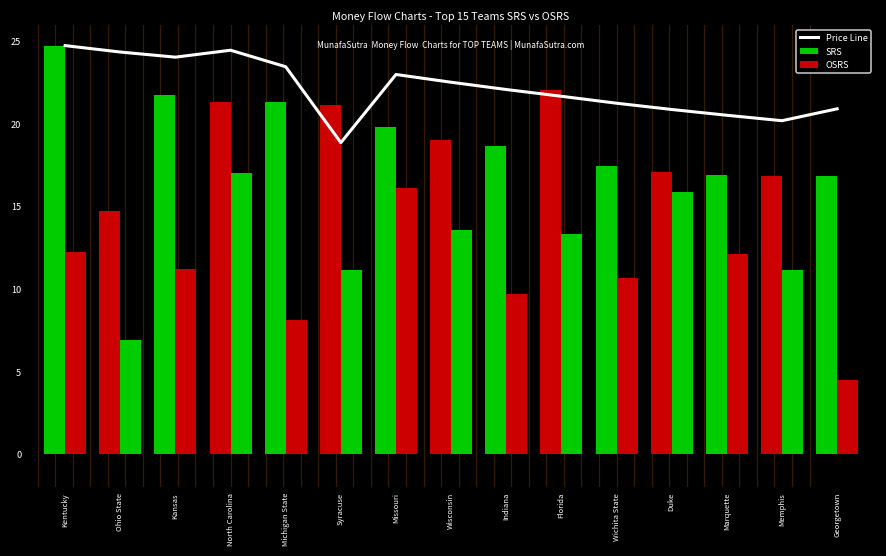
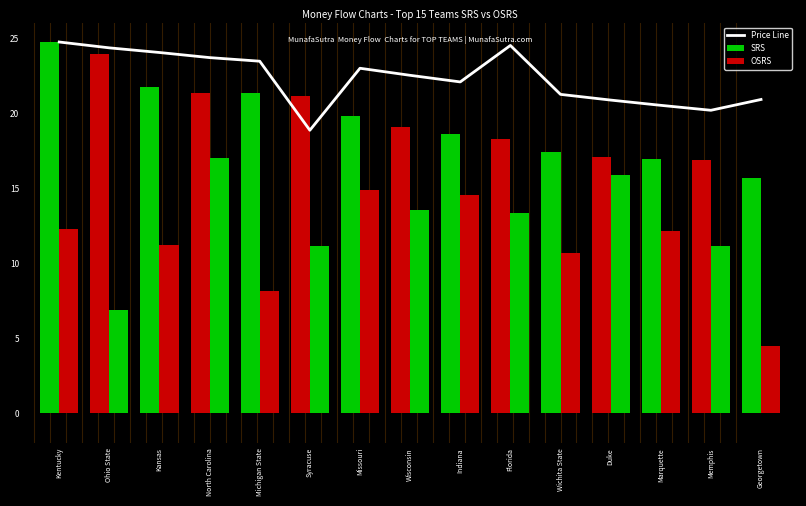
  {
    "SRS": {
      "Kentucky": 24.7,
-     "Ohio State": 14.7,
+     "Ohio State": 24.0,
      "Kansas": 21.7,
      "North Carolina": 21.3,
      "Michigan State": 21.3,
      "Syracuse": 21.1,
      "Missouri": 19.8,
      "Wisconsin": 19.0,
      "Indiana": 18.6,
-     "Florida": 22.0,
+     "Florida": 18.3,
      "Wichita State": 17.4,
      "Duke": 17.1,
      "Marquette": 16.9,
      "Memphis": 16.9,
-     "Georgetown": 16.8
+     "Georgetown": 15.6
    },
    "OSRS": {
      "Kentucky": 12.3,
      "Ohio State": 6.9,
      "Kansas": 11.2,
      "North Carolina": 17.0,
      "Michigan State": 8.1,
      "Syracuse": 11.1,
-     "Missouri": 16.1,
+     "Missouri": 14.9,
      "Wisconsin": 13.5,
-     "Indiana": 9.7,
+     "Indiana": 14.5,
      "Florida": 13.3,
      "Wichita State": 10.6,
      "Duke": 15.9,
      "Marquette": 12.1,
      "Memphis": 11.1,
      "Georgetown": 4.5
    },
    "Price Line": {
      "Kentucky": 24.7,
      "Ohio State": 24.3,
      "Kansas": 24.0,
-     "North Carolina": 24.5,
+     "North Carolina": 23.7,
      "Michigan State": 23.5,
      "Syracuse": 18.9,
      "Missouri": 23.0,
      "Wisconsin": 22.5,
      "Indiana": 22.1,
-     "Florida": 21.7,
+     "Florida": 24.5,
      "Wichita State": 21.2,
      "Duke": 20.9,
      "Marquette": 20.5,
      "Memphis": 20.2,
      "Georgetown": 20.9
    }
  }
